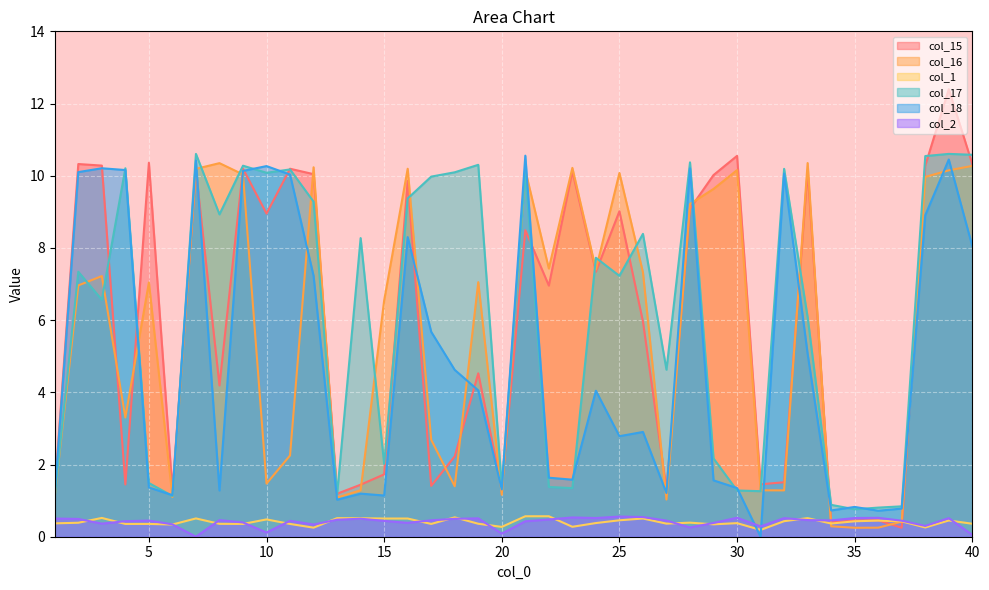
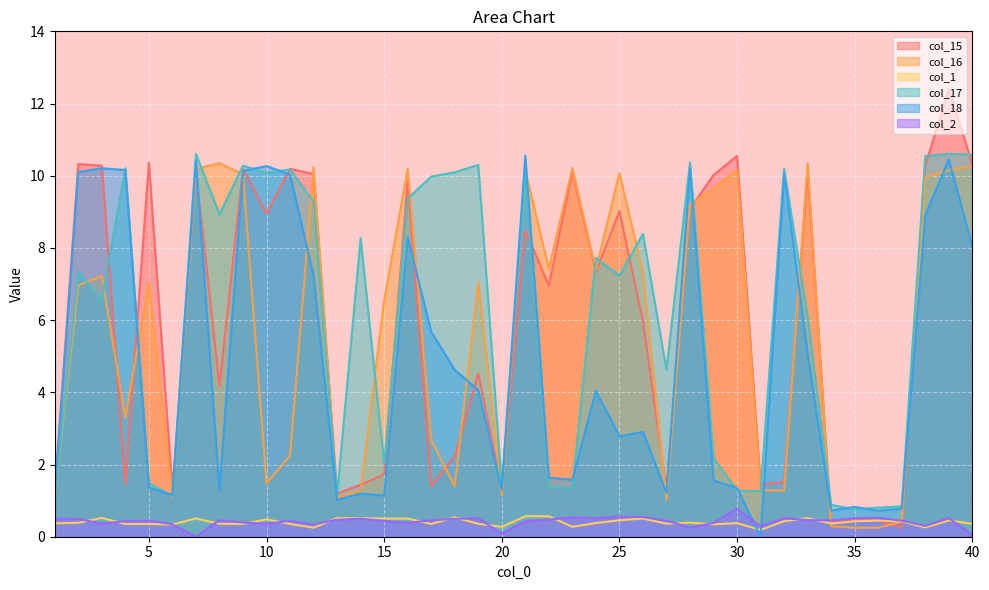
  {
    "col_2": {
      "5": 0.4,
-     "10": 0.1,
+     "10": 0.4,
      "20": 0.1,
      "25": 0.6,
-     "30": 0.5,
+     "30": 0.8,
      "35": 0.5,
      "40": 0.1
    }
  }
